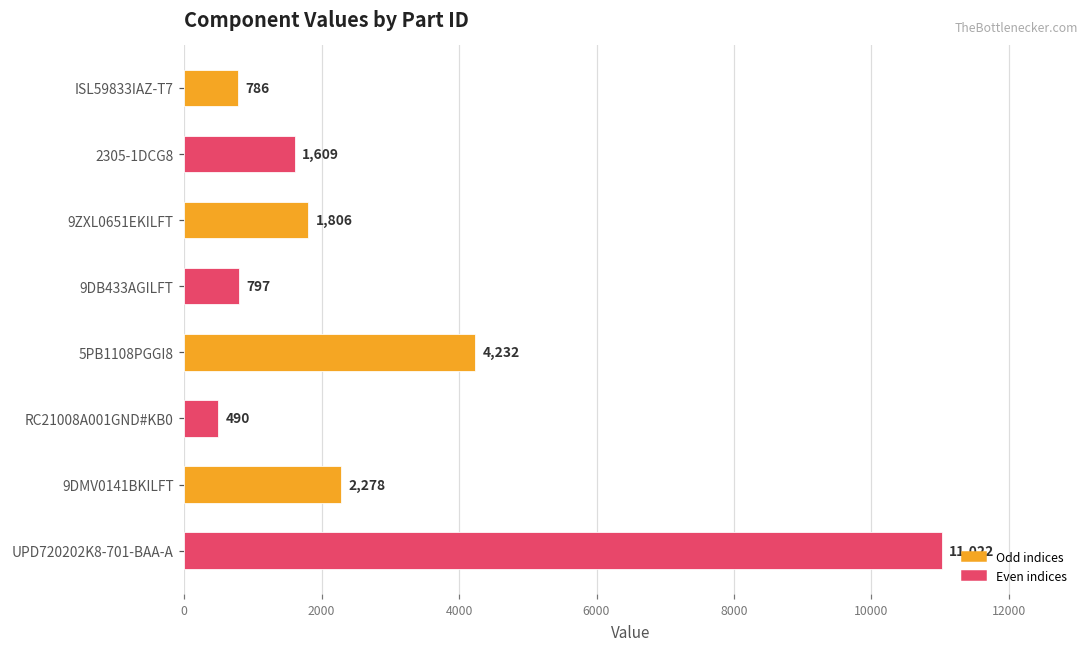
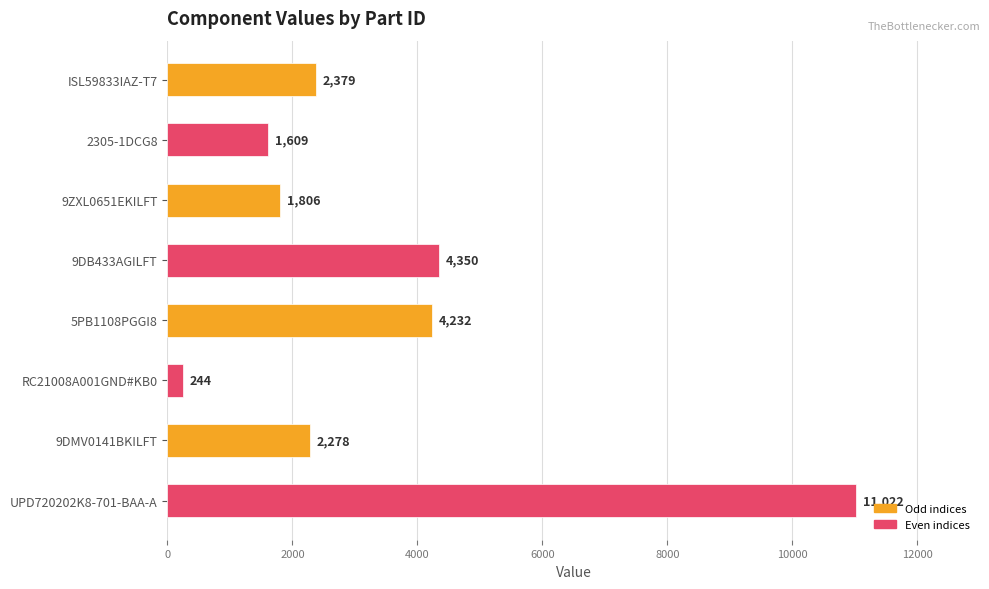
  {
-   "ISL59833IAZ-T7": "786",
+   "ISL59833IAZ-T7": "2,379",
    "2305-1DCG8": "1,609",
    "9ZXL0651EKILFT": "1,806",
-   "9DB433AGILFT": "797",
+   "9DB433AGILFT": "4,350",
    "5PB1108PGGI8": "4,232",
-   "RC21008A001GND#KB0": "490",
+   "RC21008A001GND#KB0": "244",
    "9DMV0141BKILFT": "2,278",
    "UPD720202K8-701-BAA-A": "11,022"
  }
